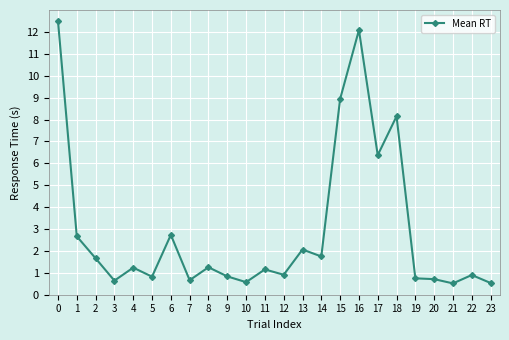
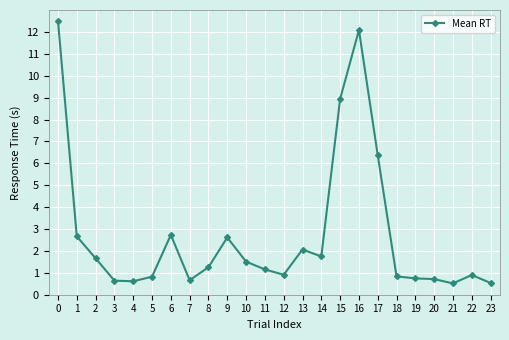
  {
    "0": 12.5,
    "1": 2.7,
    "2": 1.7,
    "3": 0.6,
-   "4": 1.2,
+   "4": 0.6,
    "5": 0.8,
    "6": 2.7,
    "7": 0.7,
    "8": 1.3,
-   "9": 0.8,
-   "10": 0.6,
+   "9": 2.6,
+   "10": 1.5,
    "11": 1.2,
    "12": 0.9,
    "13": 2.1,
    "14": 1.7,
    "15": 8.9,
    "16": 12.1,
    "17": 6.4,
-   "18": 8.1,
+   "18": 0.8,
    "19": 0.7,
    "20": 0.7,
    "21": 0.5,
    "22": 0.9,
    "23": 0.5
  }
